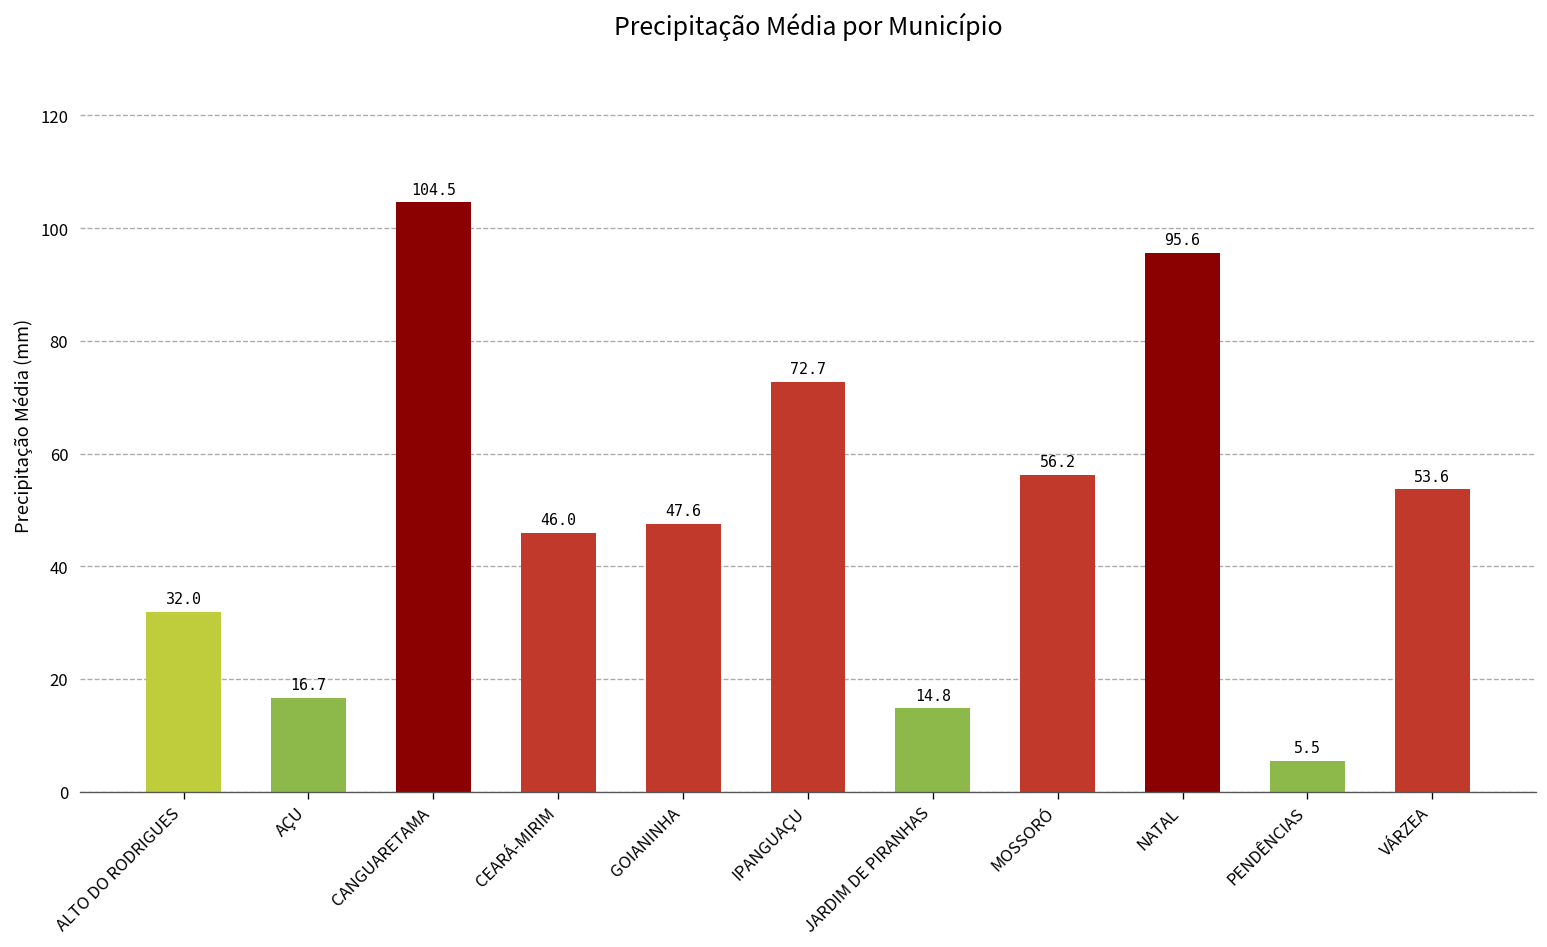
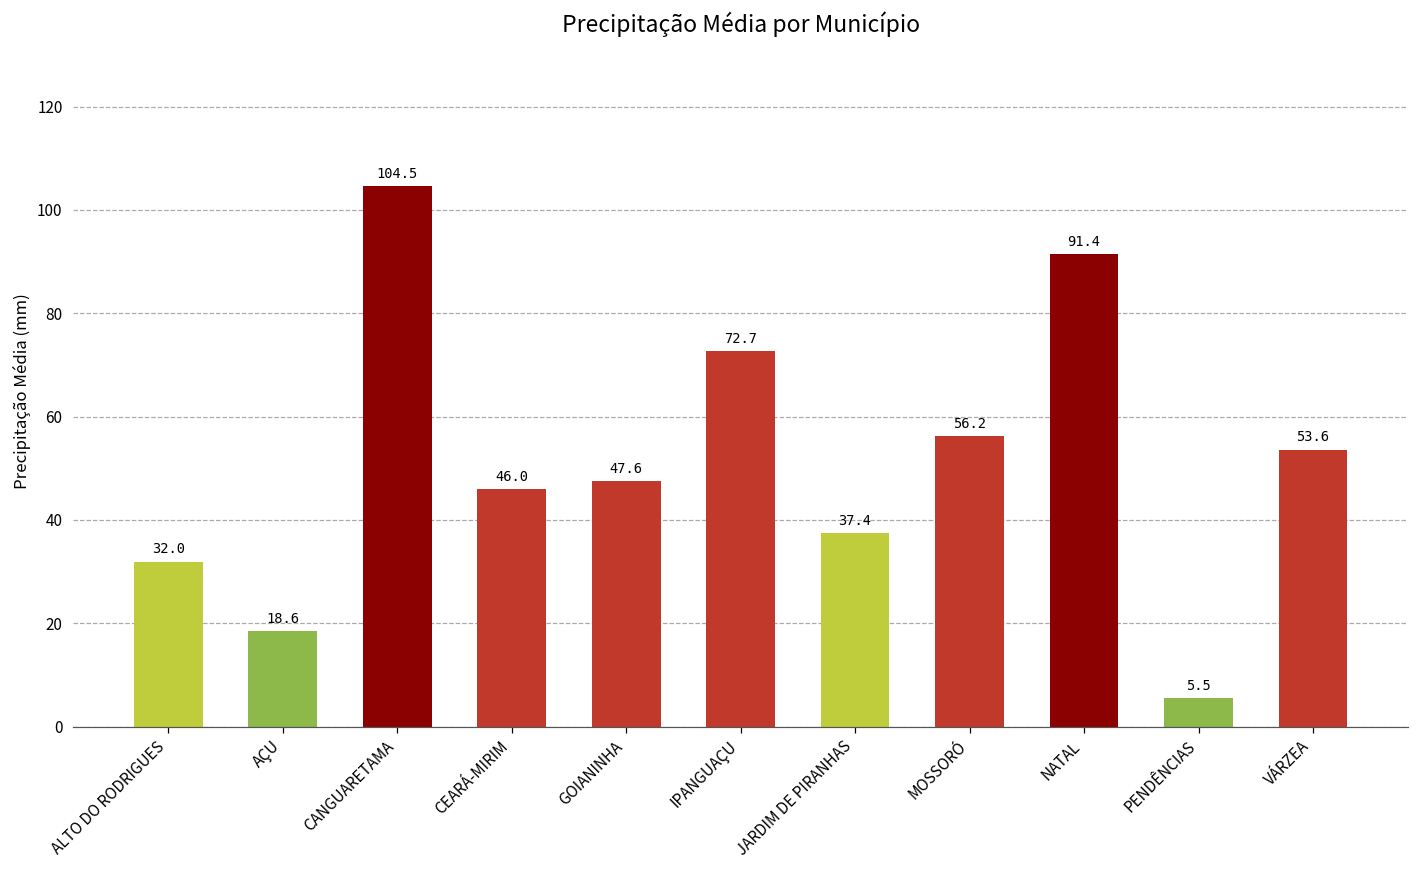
  {
    "ALTO DO RODRIGUES": 32.0,
-   "AÇU": 16.7,
+   "AÇU": 18.6,
    "CANGUARETAMA": 104.5,
    "CEARÁ-MIRIM": 46.0,
    "GOIANINHA": 47.6,
    "IPANGUAÇU": 72.7,
-   "JARDIM DE PIRANHAS": 14.8,
+   "JARDIM DE PIRANHAS": 37.4,
    "MOSSORÓ": 56.2,
-   "NATAL": 95.6,
+   "NATAL": 91.4,
    "PENDÊNCIAS": 5.5,
    "VÁRZEA": 53.6
  }
